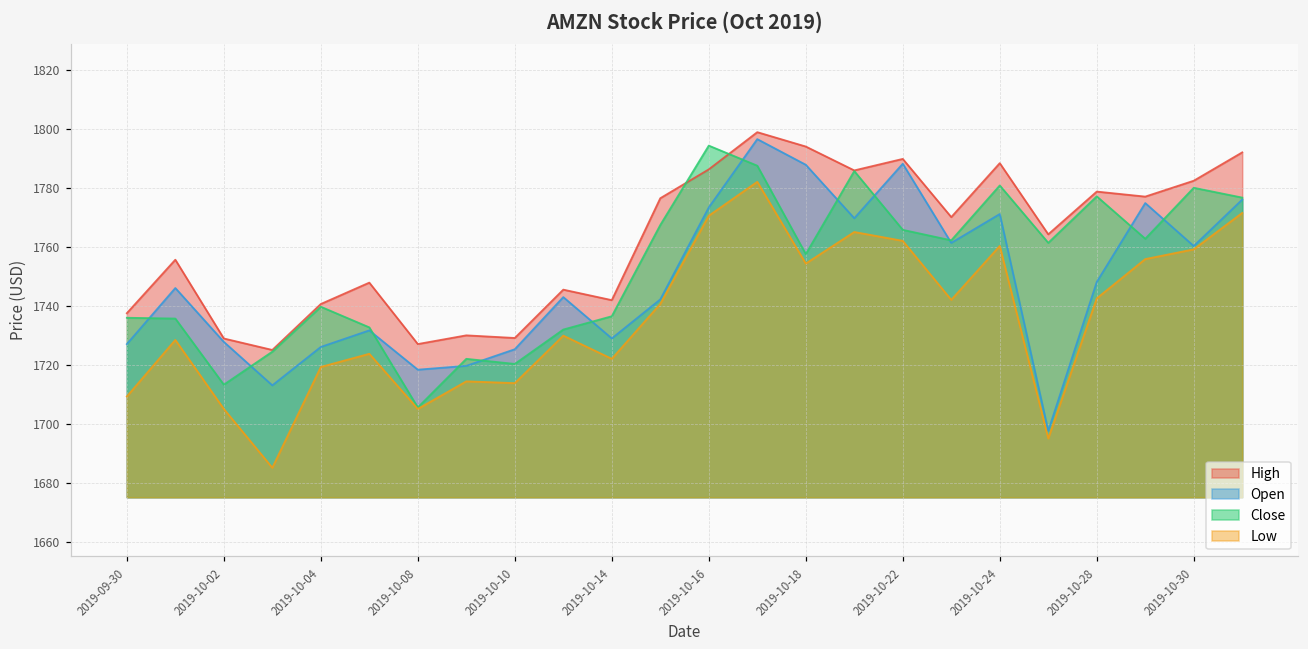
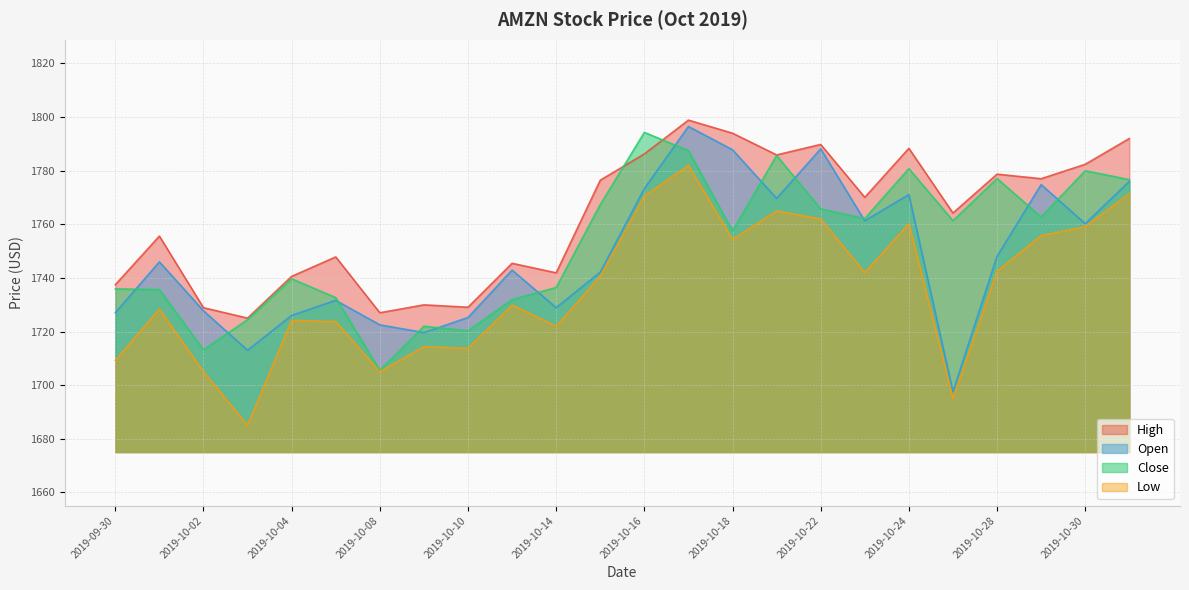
  {
    "High": {
      "2019-09-30": 1737,
      "2019-10-02": 1729,
      "2019-10-08": 1727,
      "2019-10-10": 1729,
      "2019-10-14": 1742,
      "2019-10-16": 1786,
      "2019-10-18": 1794,
      "2019-10-22": 1790,
      "2019-10-24": 1788,
      "2019-10-28": 1779,
      "2019-10-30": 1782
    },
    "Open": {
      "2019-09-30": 1727,
      "2019-10-02": 1728,
      "2019-10-04": 1726,
-     "2019-10-08": 1718,
+     "2019-10-08": 1722,
      "2019-10-10": 1725,
      "2019-10-14": 1729,
      "2019-10-16": 1773,
      "2019-10-18": 1788,
      "2019-10-22": 1788,
      "2019-10-24": 1771,
      "2019-10-28": 1748,
      "2019-10-30": 1760
    },
    "Close": {
      "2019-09-30": 1736,
      "2019-10-02": 1713,
      "2019-10-10": 1720,
      "2019-10-14": 1736,
      "2019-10-16": 1794,
      "2019-10-18": 1758,
      "2019-10-22": 1766,
      "2019-10-24": 1781,
      "2019-10-28": 1777,
      "2019-10-30": 1780
    },
    "Low": {
      "2019-09-30": 1709,
      "2019-10-02": 1705,
-     "2019-10-04": 1719,
+     "2019-10-04": 1724,
      "2019-10-10": 1714,
      "2019-10-14": 1722,
      "2019-10-16": 1771,
      "2019-10-18": 1754,
      "2019-10-22": 1762,
      "2019-10-24": 1760,
      "2019-10-28": 1743,
      "2019-10-30": 1759
    }
  }
